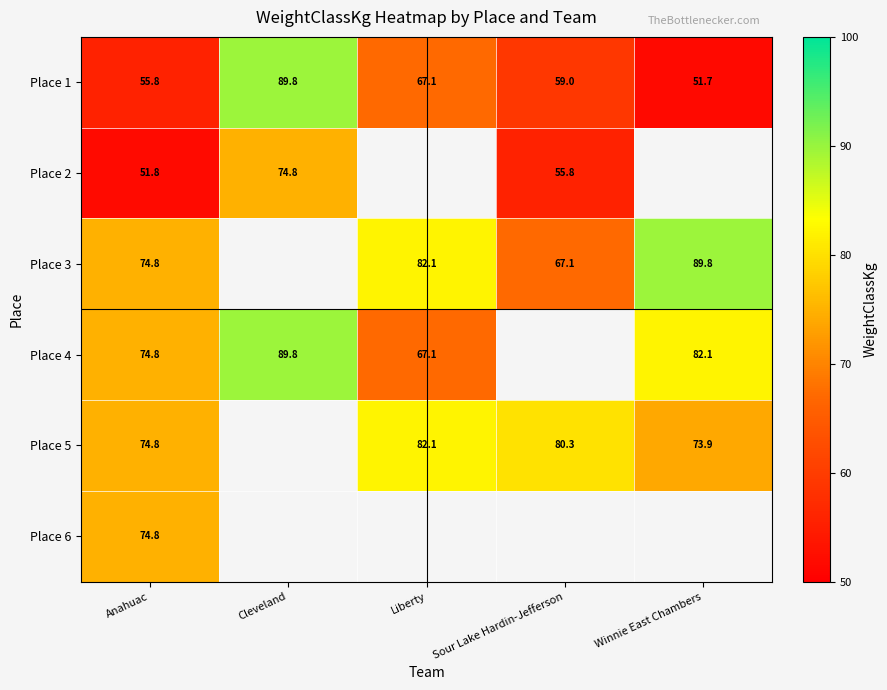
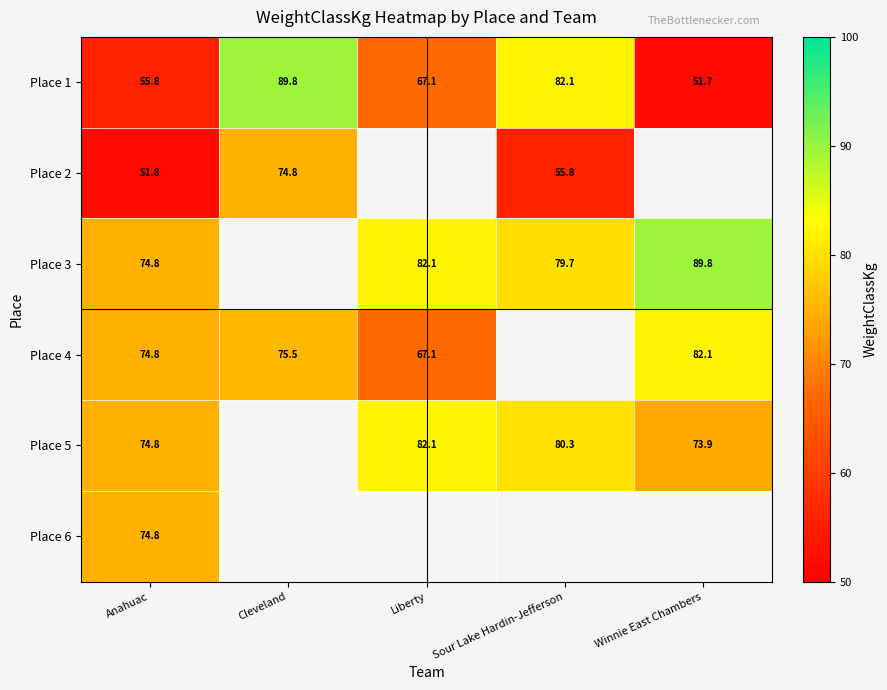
  {
    "Place 1": {
      "Anahuac": 55.8,
      "Cleveland": 89.8,
      "Liberty": 67.1,
-     "Sour Lake Hardin-Jefferson": 59.0,
+     "Sour Lake Hardin-Jefferson": 82.1,
      "Winnie East Chambers": 51.7
    },
    "Place 2": {
      "Anahuac": 51.8,
      "Cleveland": 74.8,
      "Sour Lake Hardin-Jefferson": 55.8
    },
    "Place 3": {
      "Anahuac": 74.8,
      "Liberty": 82.1,
-     "Sour Lake Hardin-Jefferson": 67.1,
+     "Sour Lake Hardin-Jefferson": 79.7,
      "Winnie East Chambers": 89.8
    },
    "Place 4": {
      "Anahuac": 74.8,
-     "Cleveland": 89.8,
+     "Cleveland": 75.5,
      "Liberty": 67.1,
      "Winnie East Chambers": 82.1
    },
    "Place 5": {
      "Anahuac": 74.8,
      "Liberty": 82.1,
      "Sour Lake Hardin-Jefferson": 80.3,
      "Winnie East Chambers": 73.9
    },
    "Place 6": {
      "Anahuac": 74.8
    }
  }
